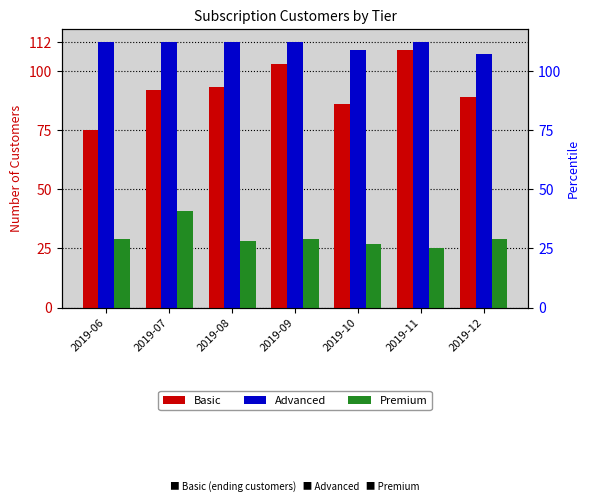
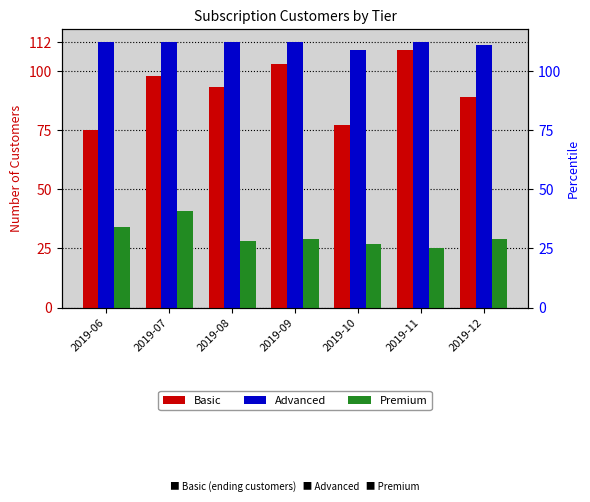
  {
    "Basic": {
      "2019-06": 75,
-     "2019-07": 92,
+     "2019-07": 98,
      "2019-08": 93,
      "2019-09": 103,
-     "2019-10": 86,
+     "2019-10": 77,
      "2019-11": 109,
      "2019-12": 89
    },
    "Advanced": {
      "2019-06": 112,
      "2019-07": 112,
      "2019-08": 112,
      "2019-09": 112,
      "2019-10": 109,
      "2019-11": 112,
-     "2019-12": 107
+     "2019-12": 111
    },
    "Premium": {
-     "2019-06": 29,
+     "2019-06": 34,
      "2019-07": 41,
      "2019-08": 28,
      "2019-09": 29,
      "2019-10": 27,
      "2019-11": 25,
      "2019-12": 29
    }
  }
